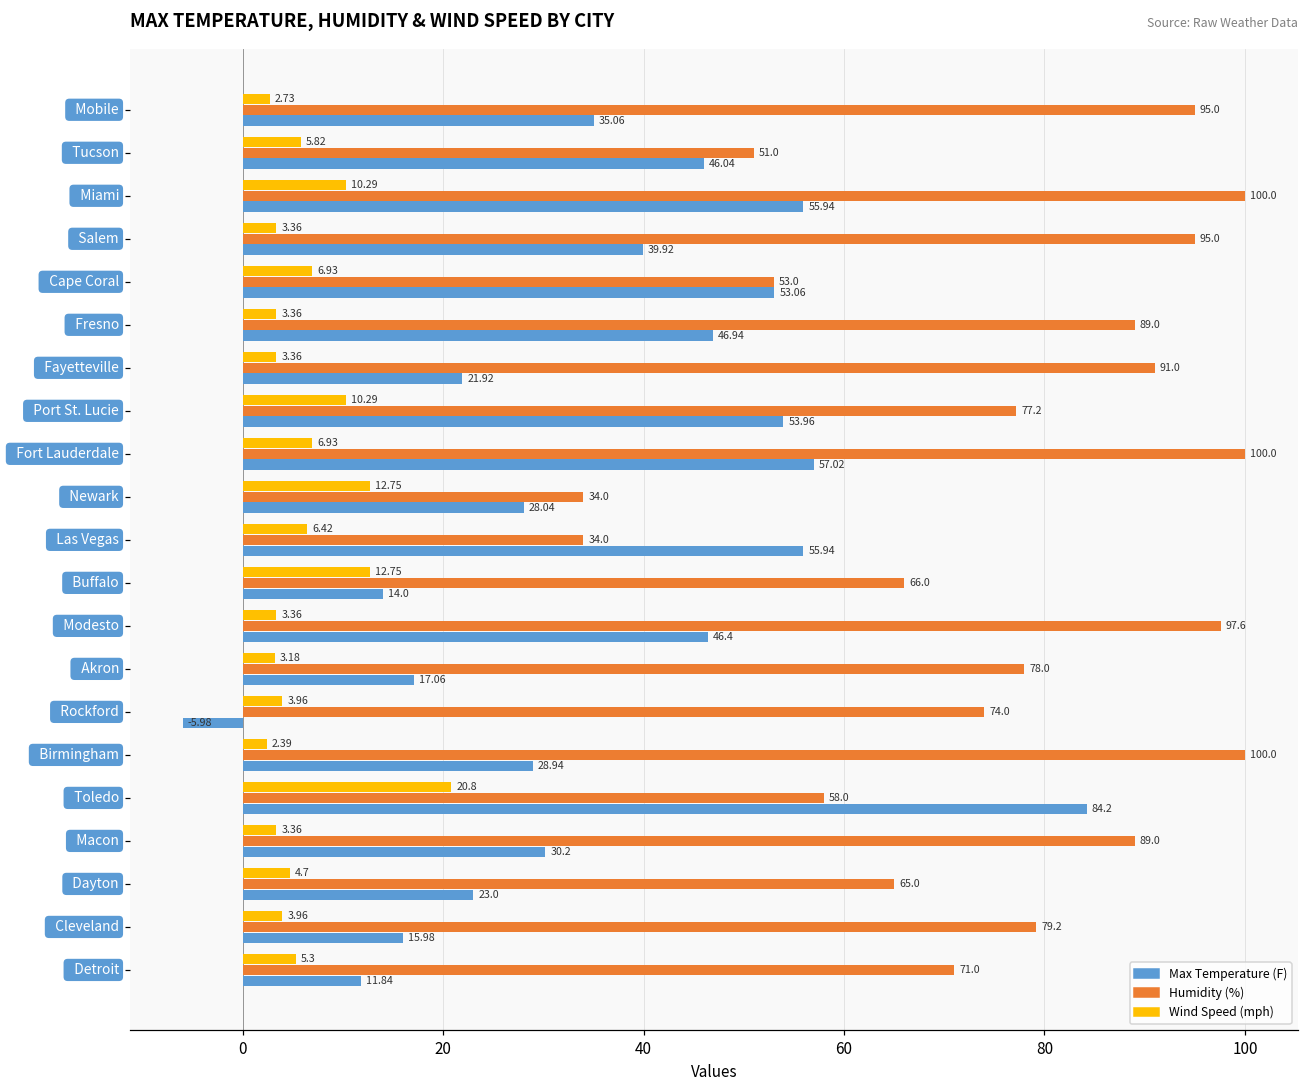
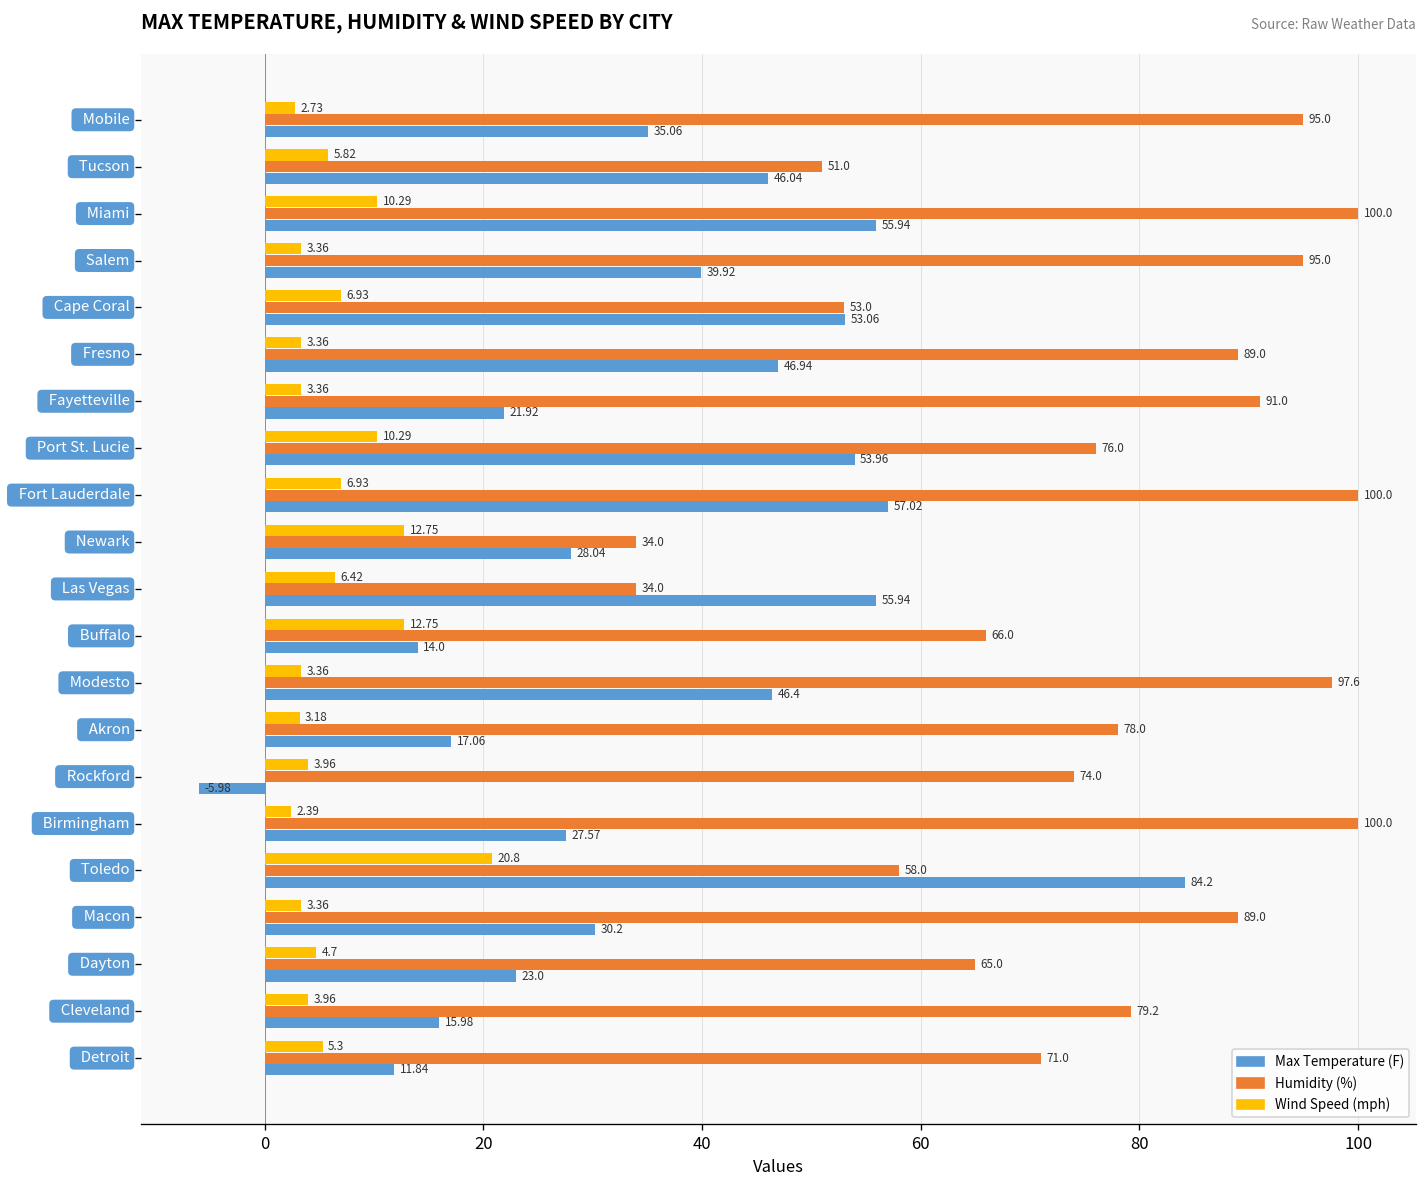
  {
    "Max Temperature (F)": {
      "Mobile": 35.06,
      "Tucson": 46.04,
      "Miami": 55.94,
      "Salem": 39.92,
      "Cape Coral": 53.06,
      "Fresno": 46.94,
      "Fayetteville": 21.92,
      "Port St. Lucie": 53.96,
      "Fort Lauderdale": 57.02,
      "Newark": 28.04,
      "Las Vegas": 55.94,
      "Buffalo": 14.0,
      "Modesto": 46.4,
      "Akron": 17.06,
      "Rockford": -5.98,
-     "Birmingham": 28.94,
+     "Birmingham": 27.57,
      "Toledo": 84.2,
      "Macon": 30.2,
      "Dayton": 23.0,
      "Cleveland": 15.98,
      "Detroit": 11.84
    },
    "Humidity (%)": {
      "Mobile": 95.0,
      "Tucson": 51.0,
      "Miami": 100.0,
      "Salem": 95.0,
      "Cape Coral": 53.0,
      "Fresno": 89.0,
      "Fayetteville": 91.0,
-     "Port St. Lucie": 77.2,
+     "Port St. Lucie": 76.0,
      "Fort Lauderdale": 100.0,
      "Newark": 34.0,
      "Las Vegas": 34.0,
      "Buffalo": 66.0,
      "Modesto": 97.6,
      "Akron": 78.0,
      "Rockford": 74.0,
      "Birmingham": 100.0,
      "Toledo": 58.0,
      "Macon": 89.0,
      "Dayton": 65.0,
      "Cleveland": 79.2,
      "Detroit": 71.0
    },
    "Wind Speed (mph)": {
      "Mobile": 2.73,
      "Tucson": 5.82,
      "Miami": 10.29,
      "Salem": 3.36,
      "Cape Coral": 6.93,
      "Fresno": 3.36,
      "Fayetteville": 3.36,
      "Port St. Lucie": 10.29,
      "Fort Lauderdale": 6.93,
      "Newark": 12.75,
      "Las Vegas": 6.42,
      "Buffalo": 12.75,
      "Modesto": 3.36,
      "Akron": 3.18,
      "Rockford": 3.96,
      "Birmingham": 2.39,
      "Toledo": 20.8,
      "Macon": 3.36,
      "Dayton": 4.7,
      "Cleveland": 3.96,
      "Detroit": 5.3
    }
  }
